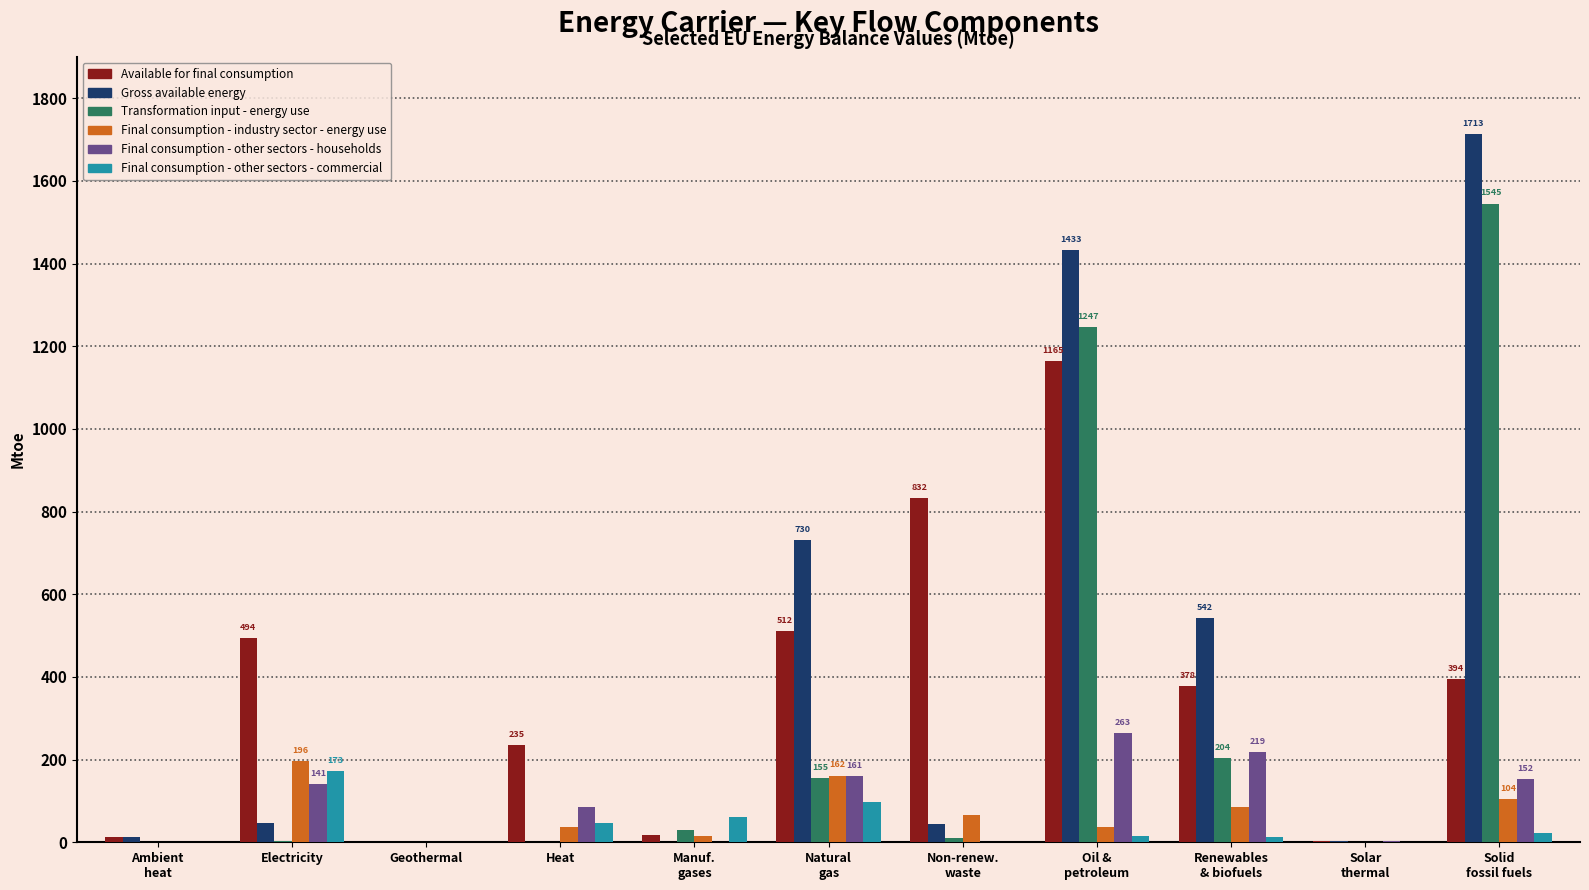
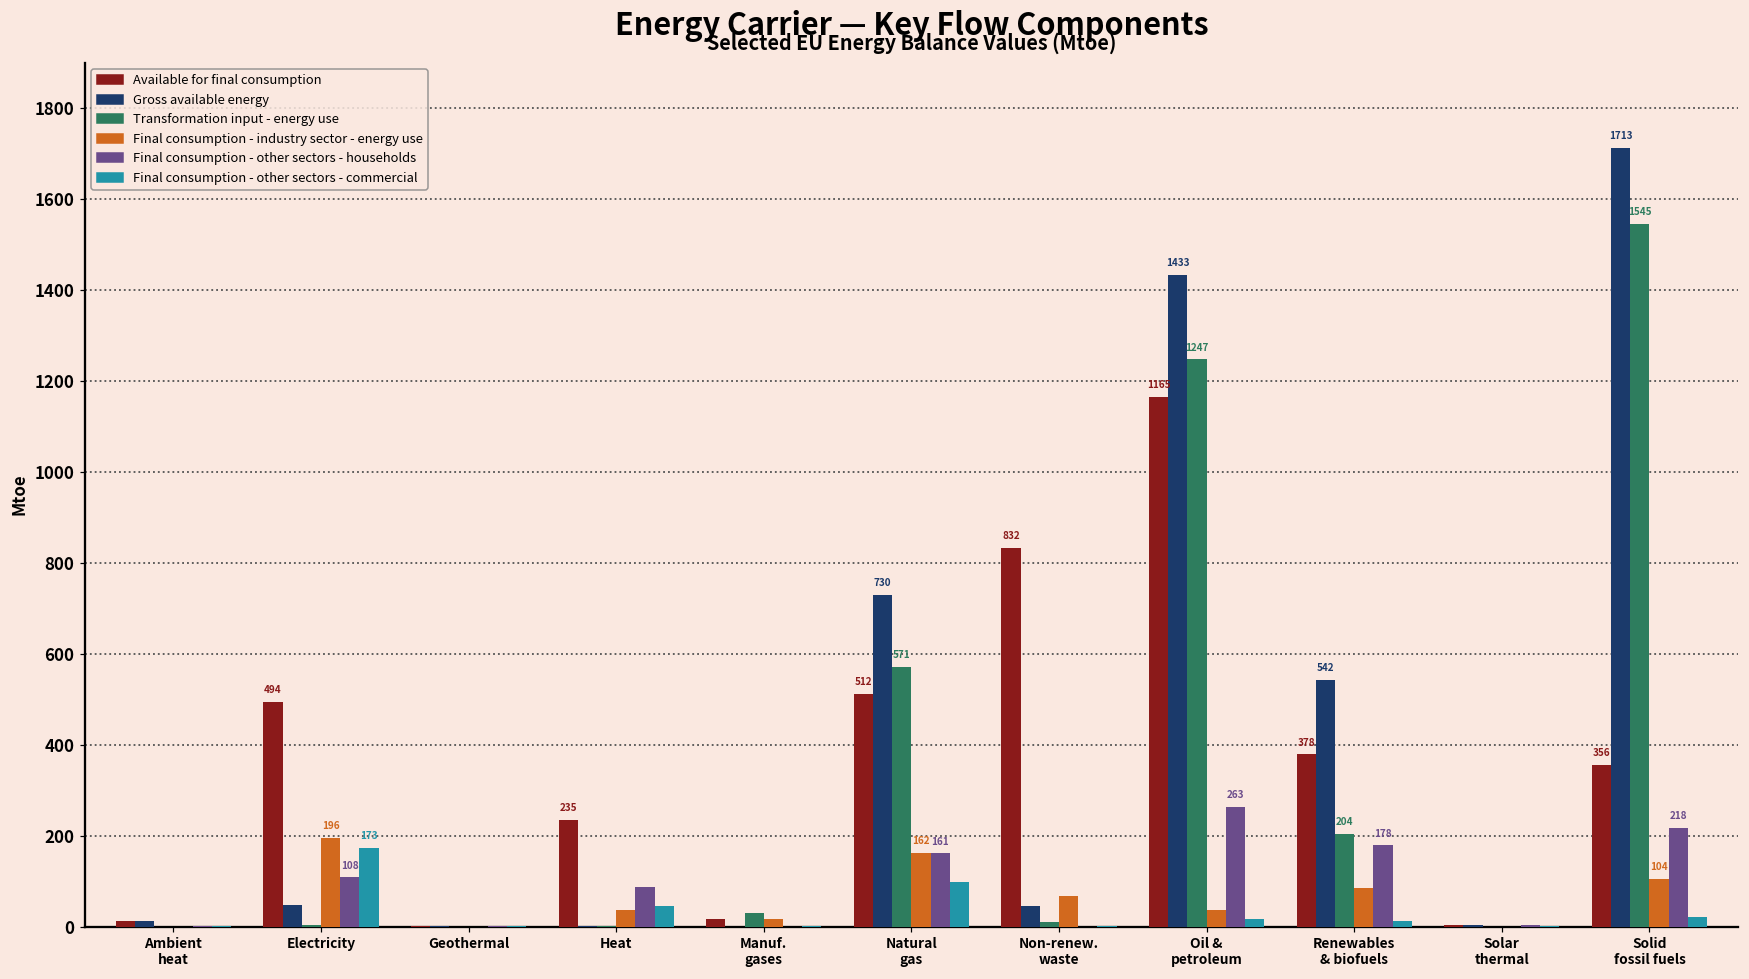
  {
    "Available for final consumption": {
      "Electricity": 494,
      "Heat": 235,
      "Natural gas": 512,
      "Non-renew. waste": 832,
      "Oil & petroleum": 1165,
      "Renewables & biofuels": 378,
-     "Solid fossil fuels": 394
+     "Solid fossil fuels": 356
    },
    "Gross available energy": {
      "Natural gas": 730,
      "Oil & petroleum": 1433,
      "Renewables & biofuels": 542,
      "Solid fossil fuels": 1713
    },
    "Transformation input - energy use": {
-     "Natural gas": 155,
+     "Natural gas": 571,
      "Oil & petroleum": 1247,
      "Renewables & biofuels": 204,
      "Solid fossil fuels": 1545
    },
    "Final consumption - industry sector - energy use": {
      "Electricity": 196,
      "Natural gas": 162,
      "Solid fossil fuels": 104
    },
    "Final consumption - other sectors - households": {
-     "Electricity": 141,
+     "Electricity": 108,
      "Natural gas": 161,
      "Oil & petroleum": 263,
-     "Renewables & biofuels": 219,
-     "Solid fossil fuels": 152
+     "Renewables & biofuels": 178,
+     "Solid fossil fuels": 218
    },
    "Final consumption - other sectors - commercial": {
      "Heat": 50,
-     "Manuf. gases": 60,
+     "Manuf. gases": 0,
      "Natural gas": 100,
      "Oil & petroleum": 20,
      "Renewables & biofuels": 10,
      "Solid fossil fuels": 20
    }
  }
